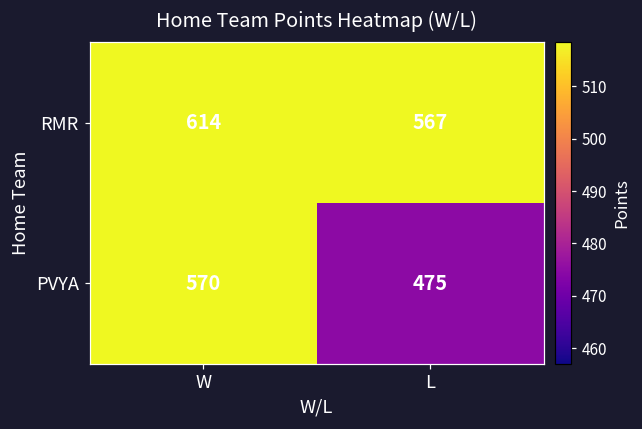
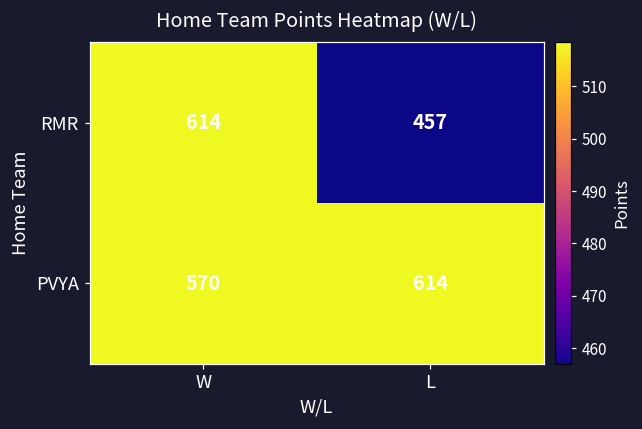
  {
    "RMR": {
      "W": 614,
-     "L": 567
+     "L": 457
    },
    "PVYA": {
      "W": 570,
-     "L": 475
+     "L": 614
    }
  }
